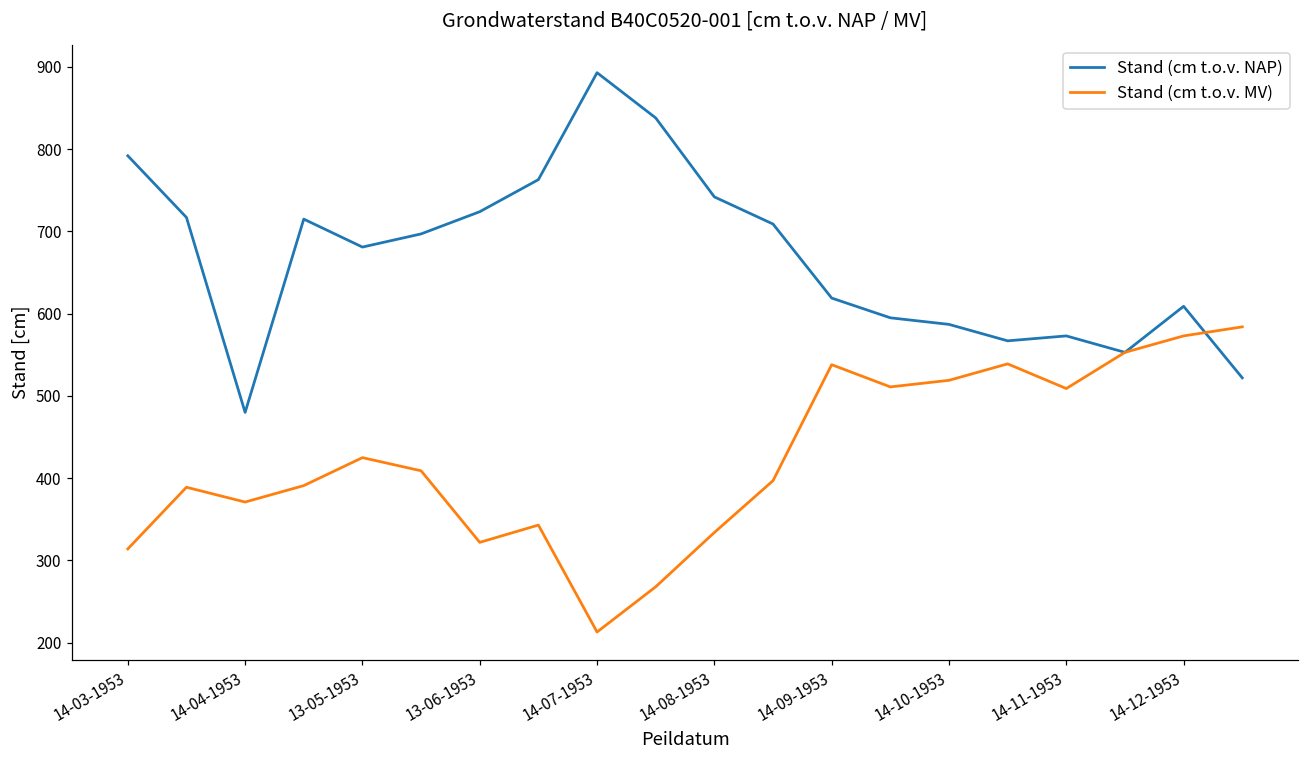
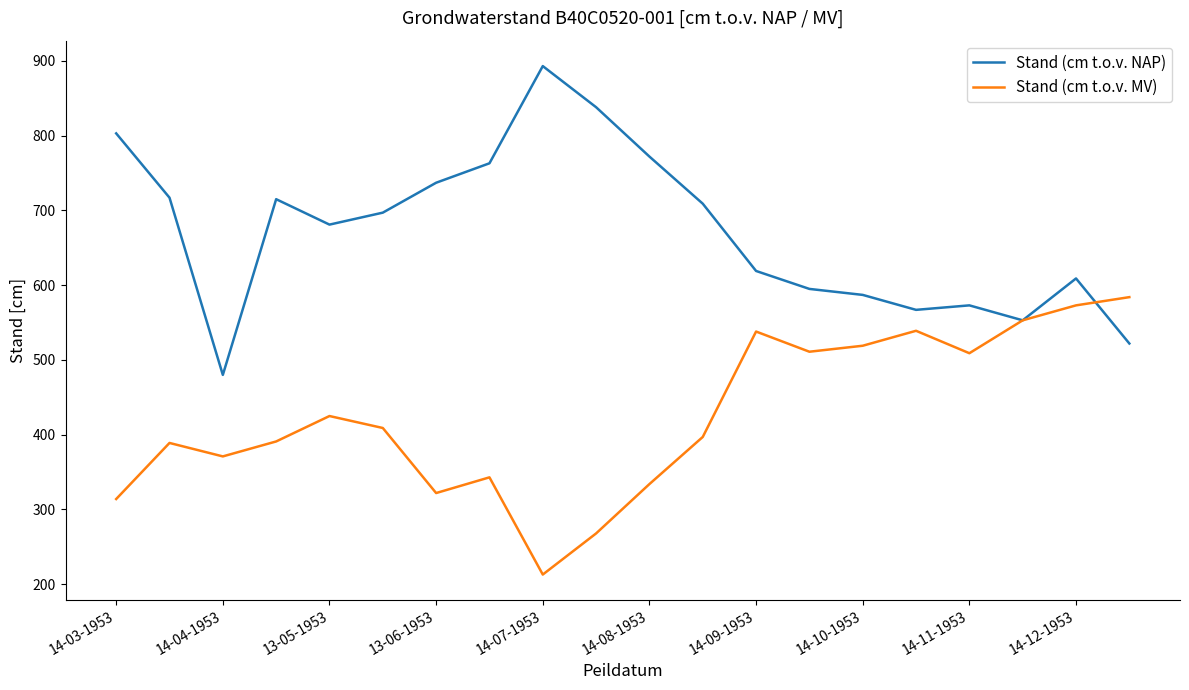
  {
    "Stand (cm t.o.v. NAP)": {
-     "14-03-1953": 790,
+     "14-03-1953": 800,
      "14-04-1953": 480,
      "13-05-1953": 680,
-     "13-06-1953": 720,
+     "13-06-1953": 740,
      "14-07-1953": 890,
-     "14-08-1953": 740,
+     "14-08-1953": 770,
      "14-09-1953": 620,
      "14-10-1953": 590,
      "14-11-1953": 570,
      "14-12-1953": 610
    },
    "Stand (cm t.o.v. MV)": {
      "14-03-1953": 310,
      "14-04-1953": 370,
      "13-05-1953": 430,
      "13-06-1953": 320,
      "14-07-1953": 210,
      "14-08-1953": 330,
      "14-09-1953": 540,
      "14-10-1953": 520,
      "14-11-1953": 510,
      "14-12-1953": 570
    }
  }
